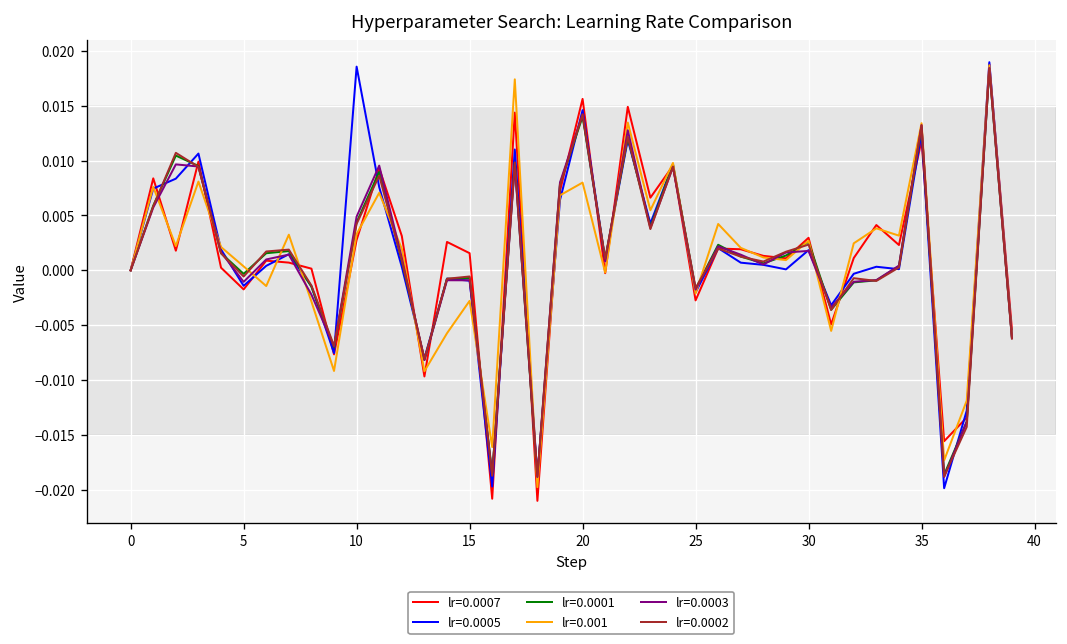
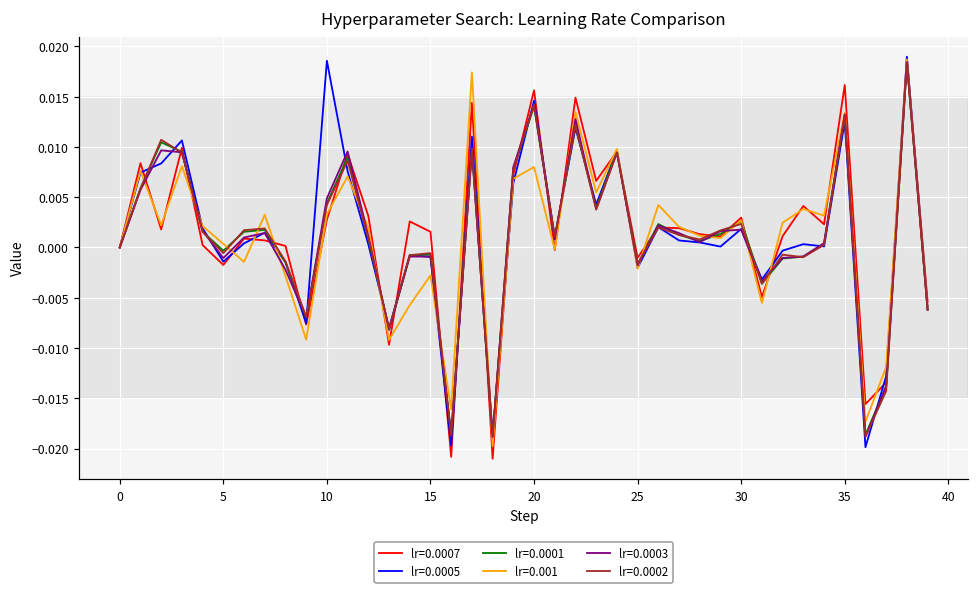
  {
    "lr=0.0007": {
      "5": -0.002,
      "10": 0.003,
      "15": 0.002,
      "20": 0.016,
-     "25": -0.003,
-     "35": 0.012
+     "25": -0.001,
+     "35": 0.016
    },
    "lr=0.0005": {
      "5": -0.001,
      "10": 0.019,
      "20": 0.015,
      "35": 0.013
    },
    "lr=0.001": {
      "5": 0.000,
      "10": 0.003,
      "15": -0.003,
      "20": 0.008
    },
    "lr=0.0003": {
      "5": -0.001,
      "10": 0.005
    }
  }
